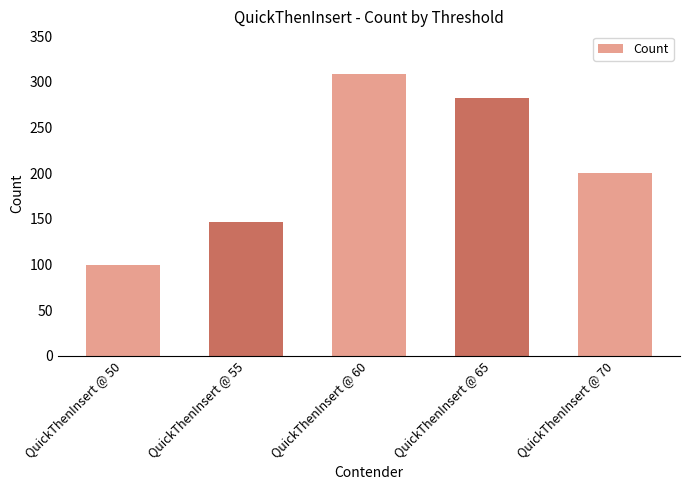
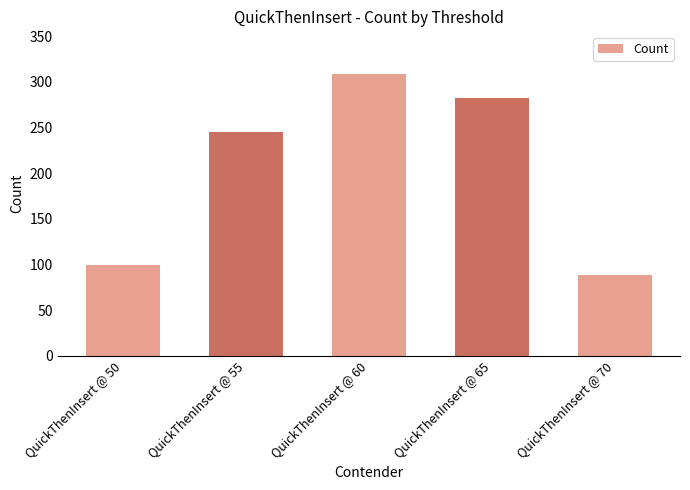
  {
    "QuickThenInsert @ 50": 100,
-   "QuickThenInsert @ 55": 150,
+   "QuickThenInsert @ 55": 250,
    "QuickThenInsert @ 60": 310,
    "QuickThenInsert @ 65": 280,
-   "QuickThenInsert @ 70": 200
+   "QuickThenInsert @ 70": 90
  }
